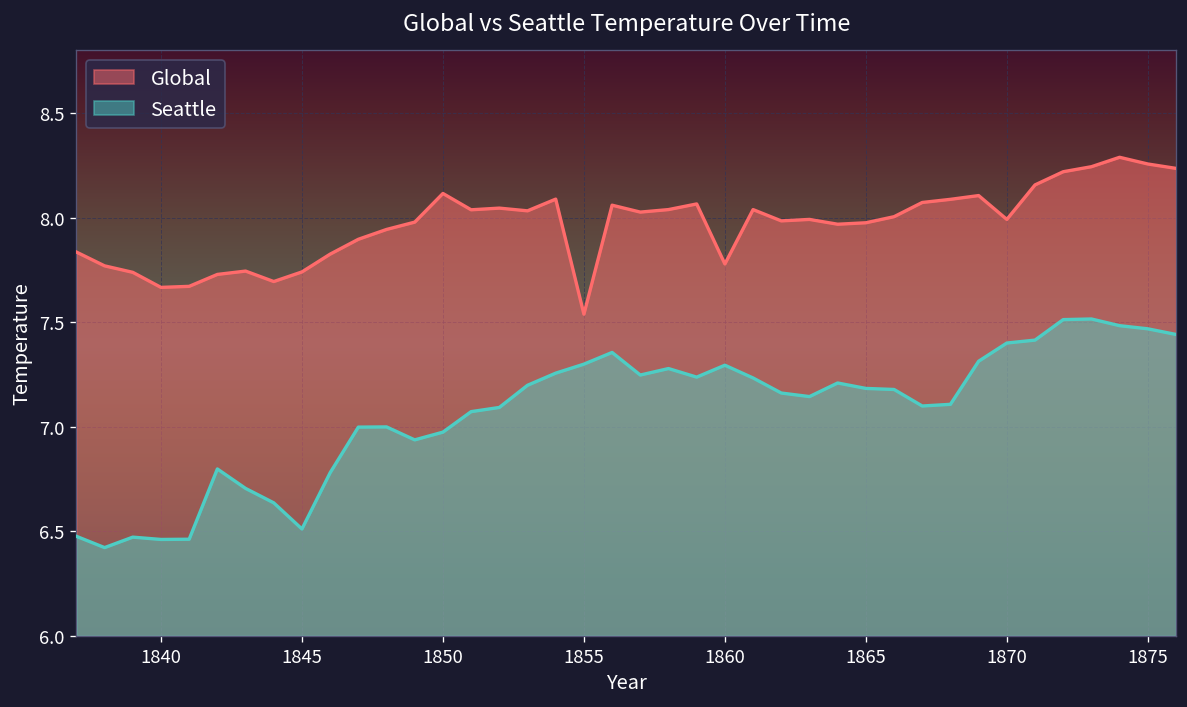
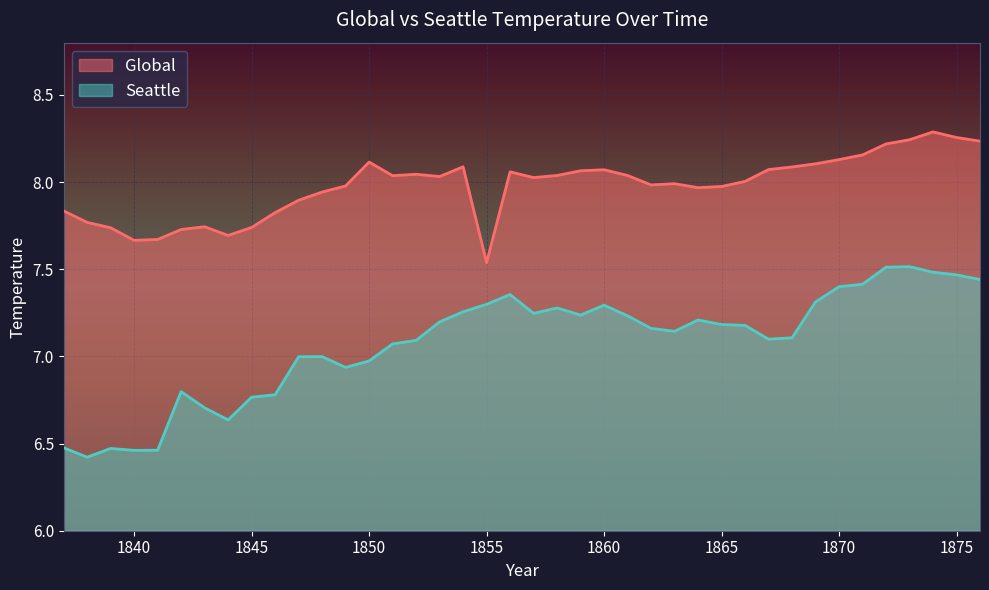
  {
    "Global": {
      "1840": 7.67,
      "1845": 7.74,
      "1850": 8.12,
      "1855": 7.54,
-     "1860": 7.78,
+     "1860": 8.07,
      "1865": 7.98,
-     "1870": 7.99,
+     "1870": 8.13,
      "1875": 8.26
    },
    "Seattle": {
      "1840": 6.46,
-     "1845": 6.51,
+     "1845": 6.77,
      "1850": 6.97,
      "1855": 7.30,
      "1860": 7.29,
      "1865": 7.18,
      "1870": 7.40,
      "1875": 7.47
    }
  }
